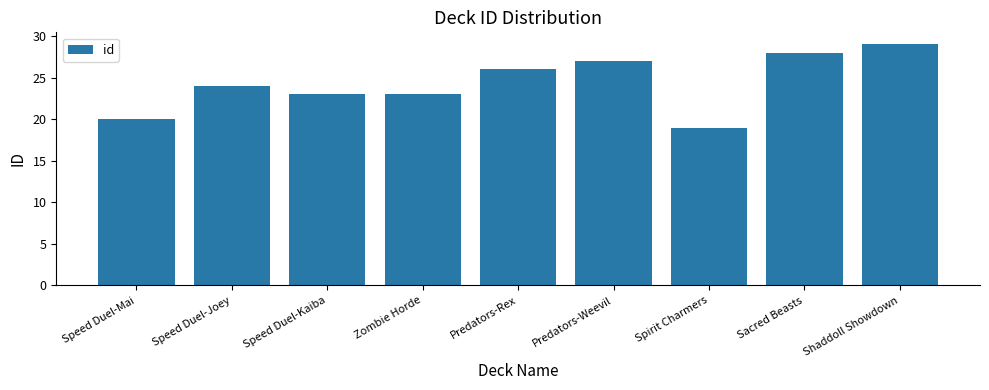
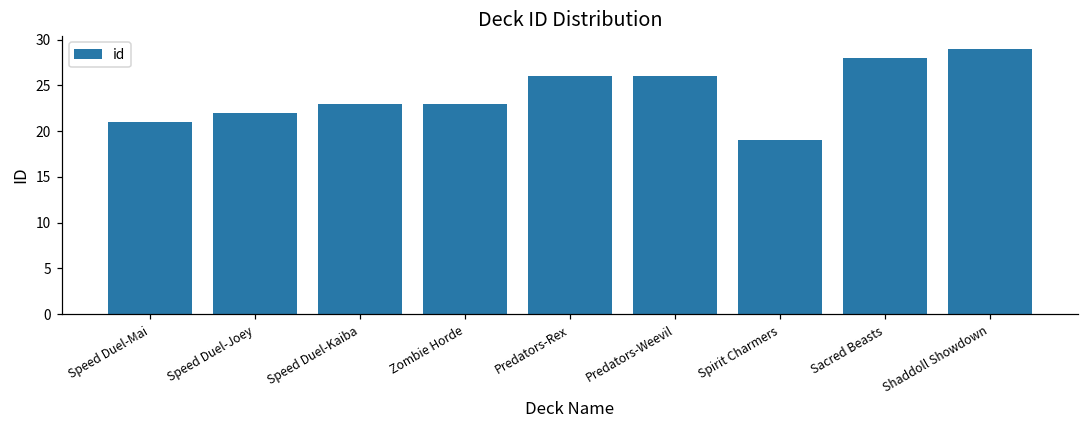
  {
-   "Speed Duel-Mai": 20,
-   "Speed Duel-Joey": 24,
+   "Speed Duel-Mai": 21,
+   "Speed Duel-Joey": 22,
    "Speed Duel-Kaiba": 23,
    "Zombie Horde": 23,
    "Predators-Rex": 26,
-   "Predators-Weevil": 27,
+   "Predators-Weevil": 26,
    "Spirit Charmers": 19,
    "Sacred Beasts": 28,
    "Shaddoll Showdown": 29
  }
